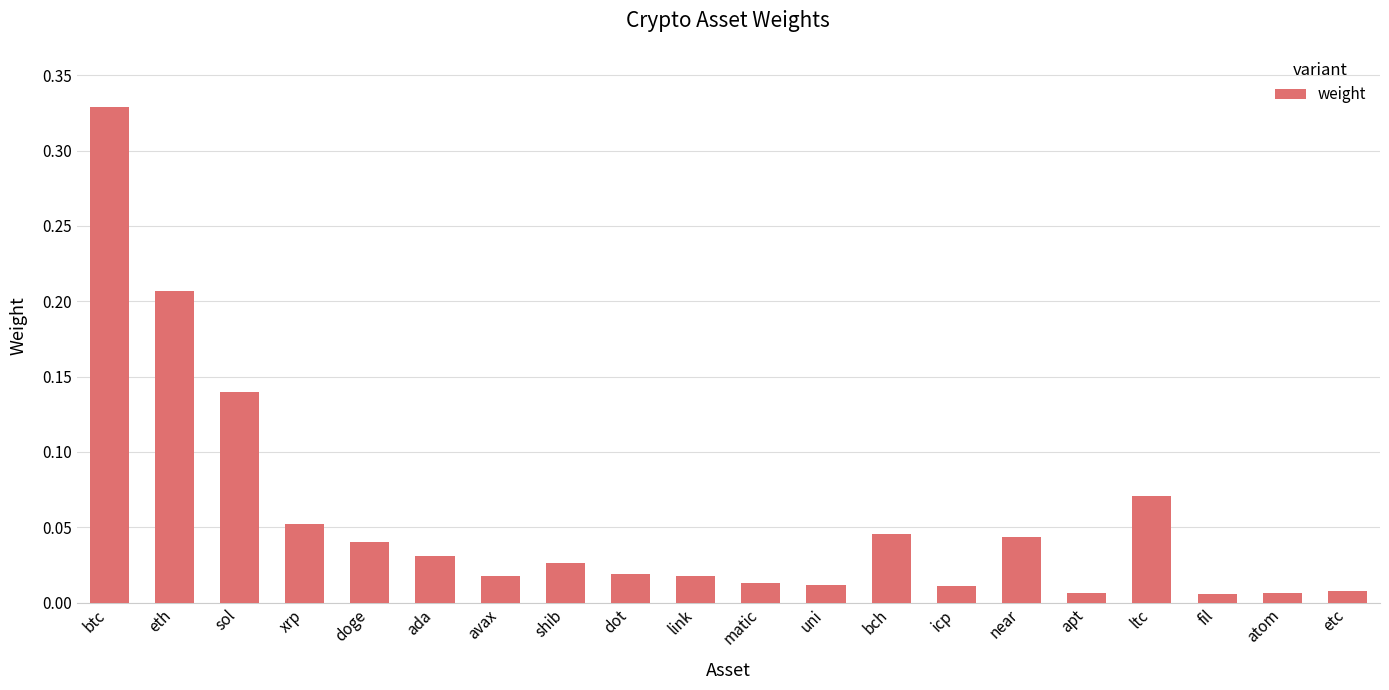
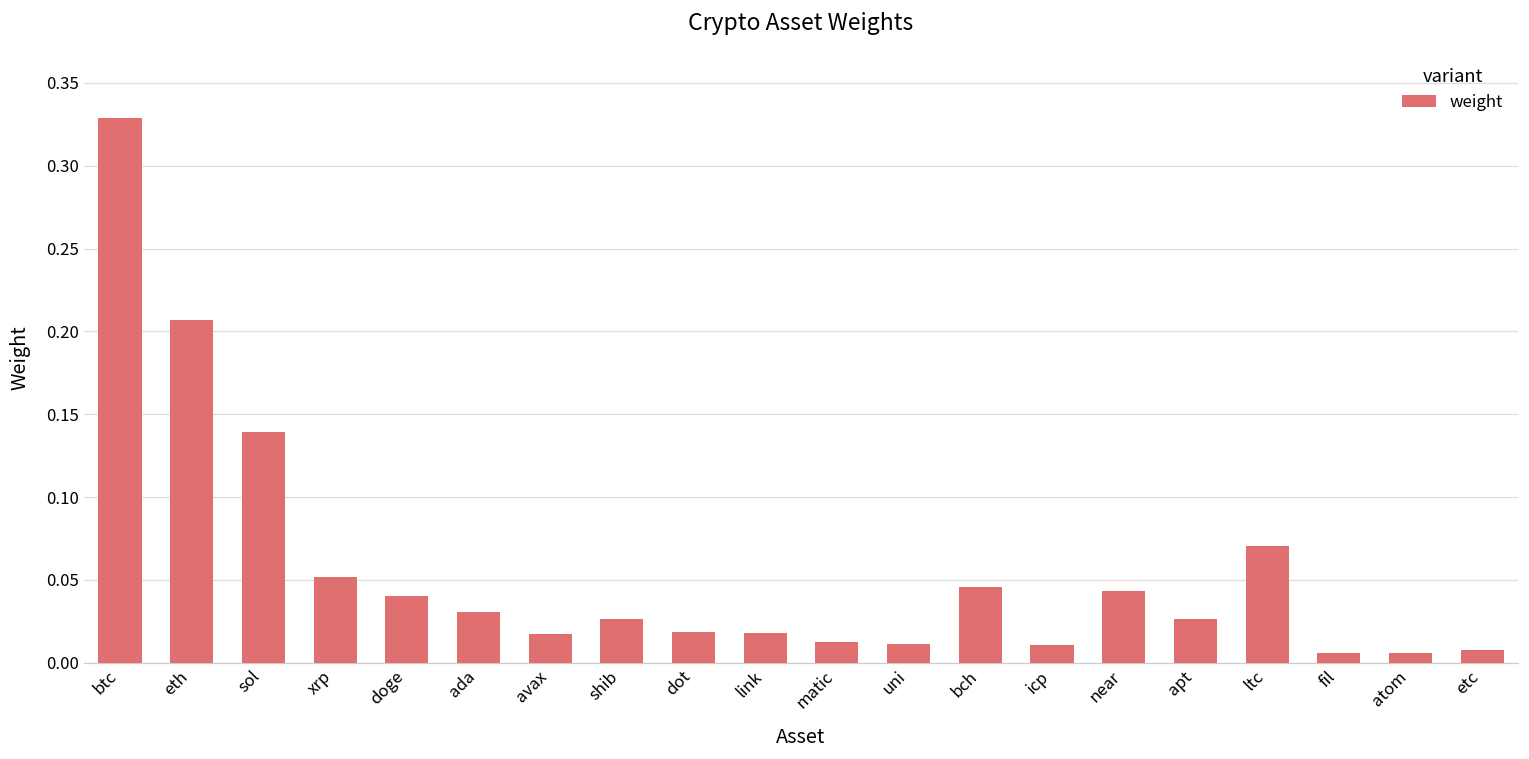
  {
    "btc": 0.329,
    "eth": 0.207,
    "sol": 0.140,
    "xrp": 0.052,
    "doge": 0.040,
    "ada": 0.031,
    "avax": 0.017,
    "shib": 0.026,
    "dot": 0.019,
    "link": 0.018,
    "matic": 0.013,
    "uni": 0.011,
    "bch": 0.046,
    "icp": 0.011,
    "near": 0.044,
-   "apt": 0.006,
+   "apt": 0.026,
    "ltc": 0.070,
    "fil": 0.006,
    "atom": 0.006,
    "etc": 0.008
  }
